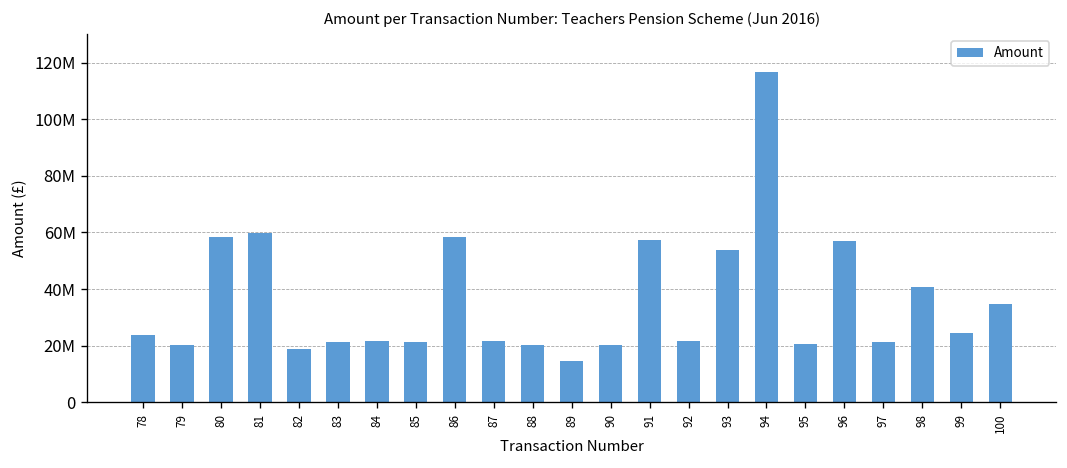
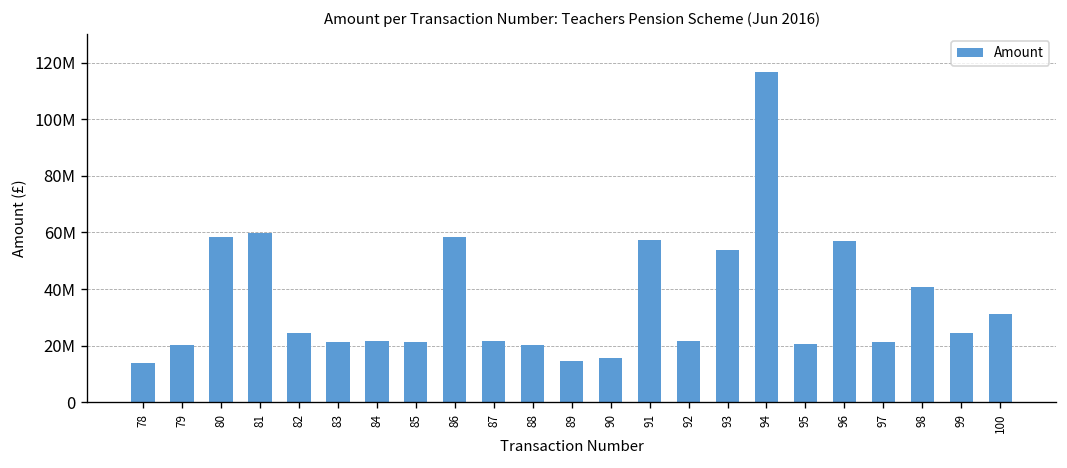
  {
-   "78": 24000000,
+   "78": 14000000,
    "79": 20000000,
    "80": 58000000,
    "81": 60000000,
-   "82": 19000000,
+   "82": 25000000,
    "83": 21000000,
    "84": 22000000,
    "85": 21000000,
    "86": 58000000,
    "87": 22000000,
    "88": 20000000,
    "89": 15000000,
-   "90": 20000000,
+   "90": 16000000,
    "91": 57000000,
    "92": 22000000,
    "93": 54000000,
    "94": 117000000,
    "95": 20000000,
    "96": 57000000,
    "97": 21000000,
    "98": 41000000,
    "99": 24000000,
-   "100": 35000000
+   "100": 31000000
  }
